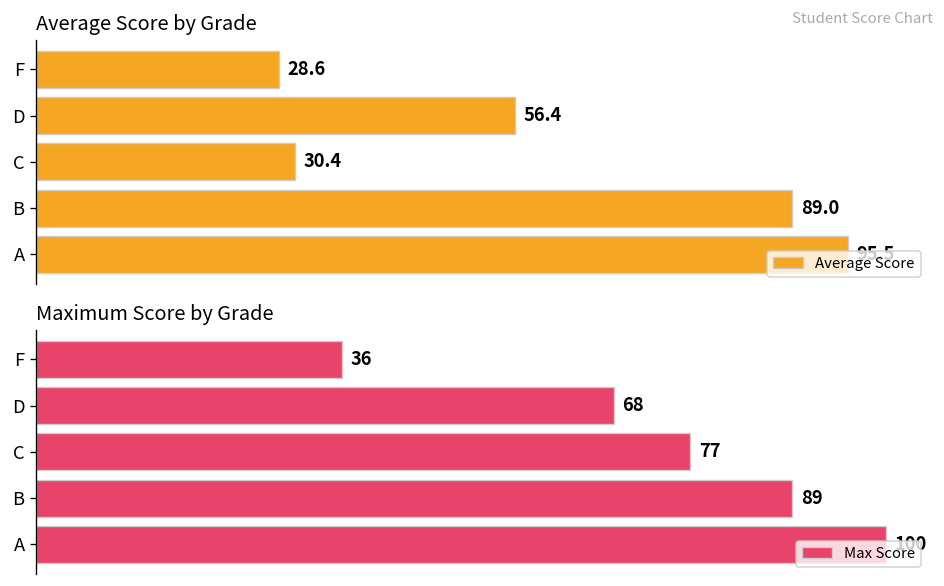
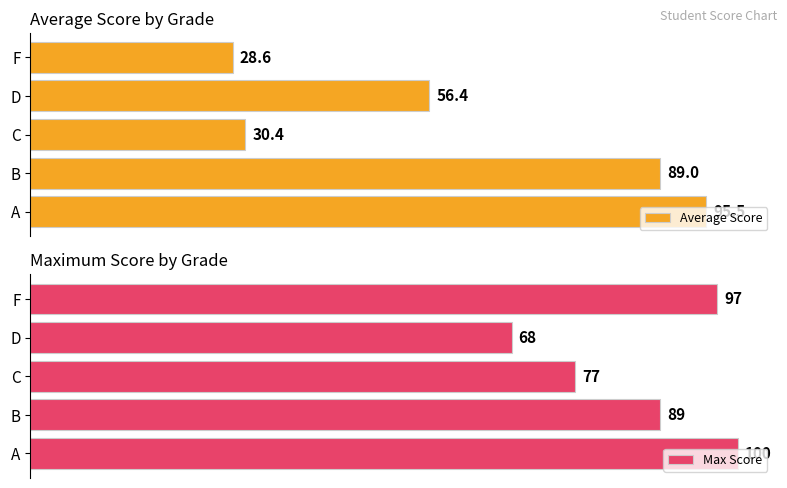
  {
    "Average Score by Grade": {
      "F": 28.6,
      "D": 56.4,
      "C": 30.4,
      "B": 89.0
    },
    "Maximum Score by Grade": {
-     "F": 36,
+     "F": 97,
      "D": 68,
      "C": 77,
      "B": 89
    }
  }
